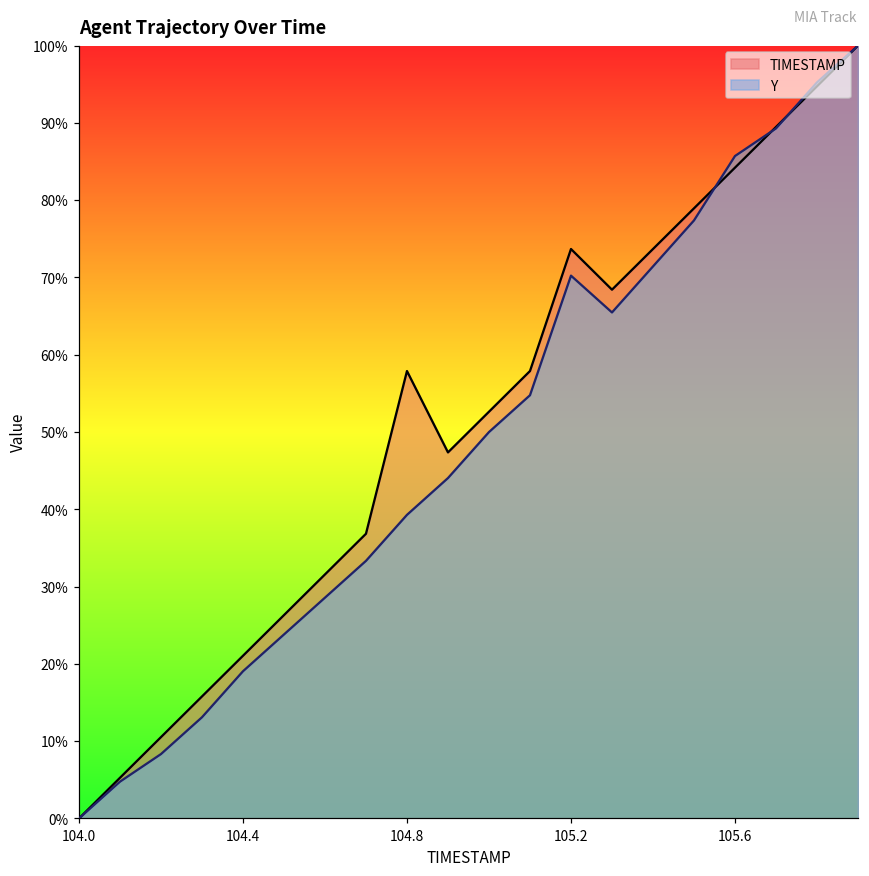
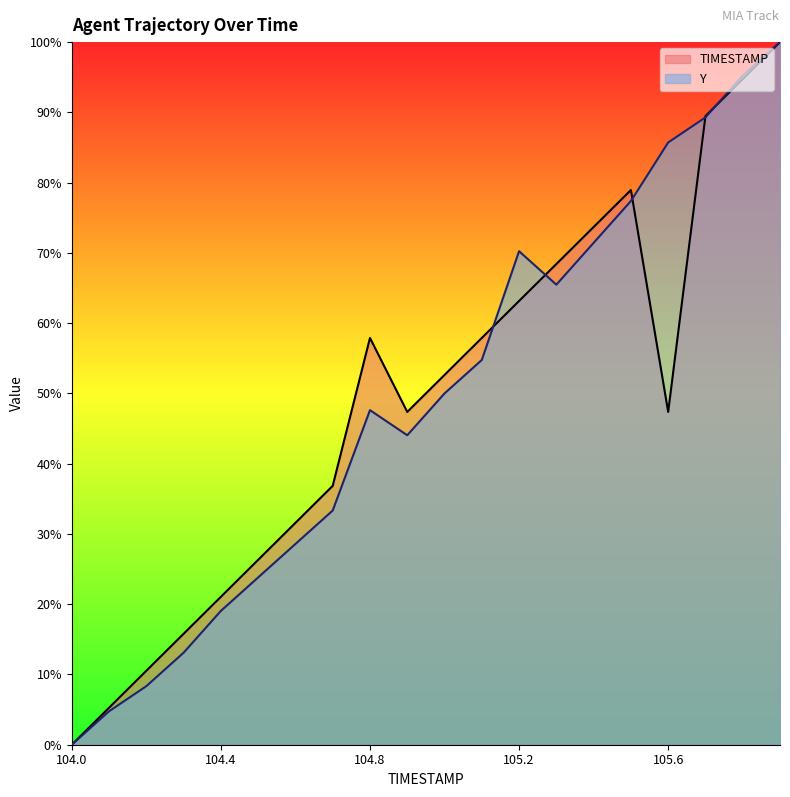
  {
    "TIMESTAMP": {
      "104.4": "21%",
      "104.8": "58%",
-     "105.2": "74%",
-     "105.6": "84%"
+     "105.2": "63%",
+     "105.6": "47%"
    },
    "Y": {
      "104.4": "19%",
-     "104.8": "39%",
+     "104.8": "48%",
      "105.2": "70%",
      "105.6": "86%"
    }
  }
